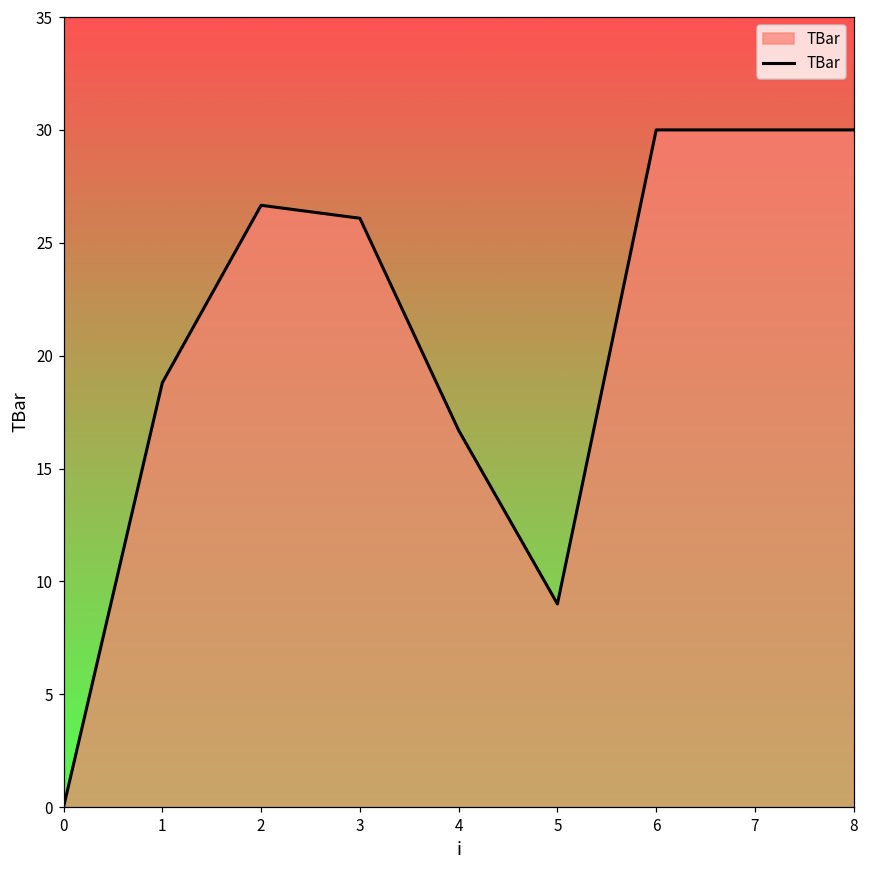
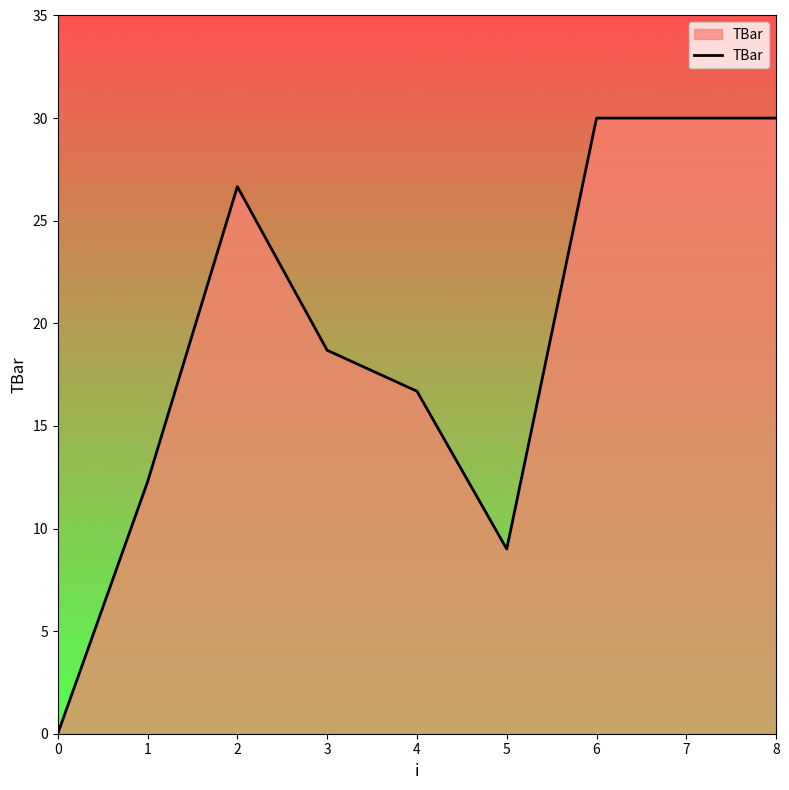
  {
    "0": 0.0,
-   "1": 18.8,
+   "1": 12.3,
    "2": 26.7,
-   "3": 26.1,
+   "3": 18.7,
    "4": 16.7,
    "5": 9.0,
    "6": 30.0,
    "7": 30.0,
    "8": 30.0
  }
